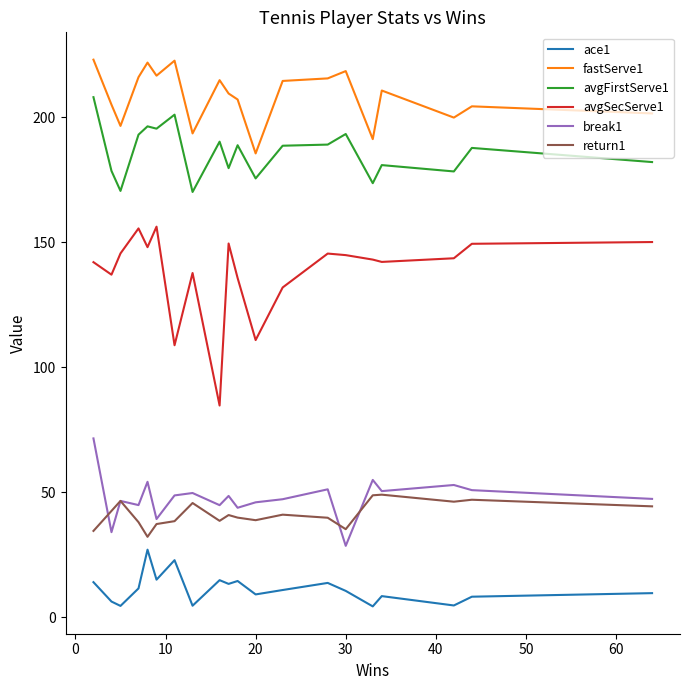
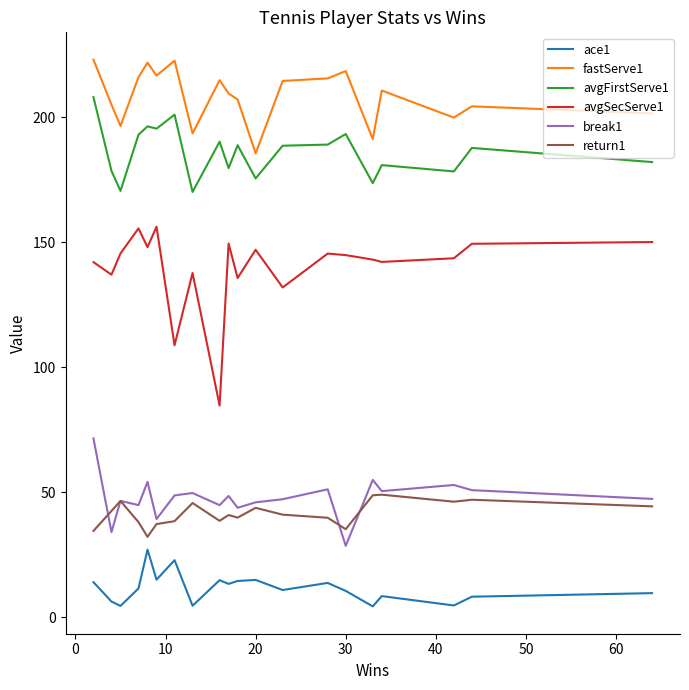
  {
    "ace1": {
-     "20": 9,
+     "20": 15,
      "30": 11
    },
    "fastServe1": {
      "20": 186,
      "30": 218
    },
    "avgFirstServe1": {
      "20": 176,
      "30": 193
    },
    "avgSecServe1": {
-     "20": 111,
+     "20": 147,
      "30": 145
    },
    "break1": {
      "20": 46,
      "30": 29
    },
    "return1": {
-     "20": 39,
+     "20": 44,
      "30": 35
    }
  }
